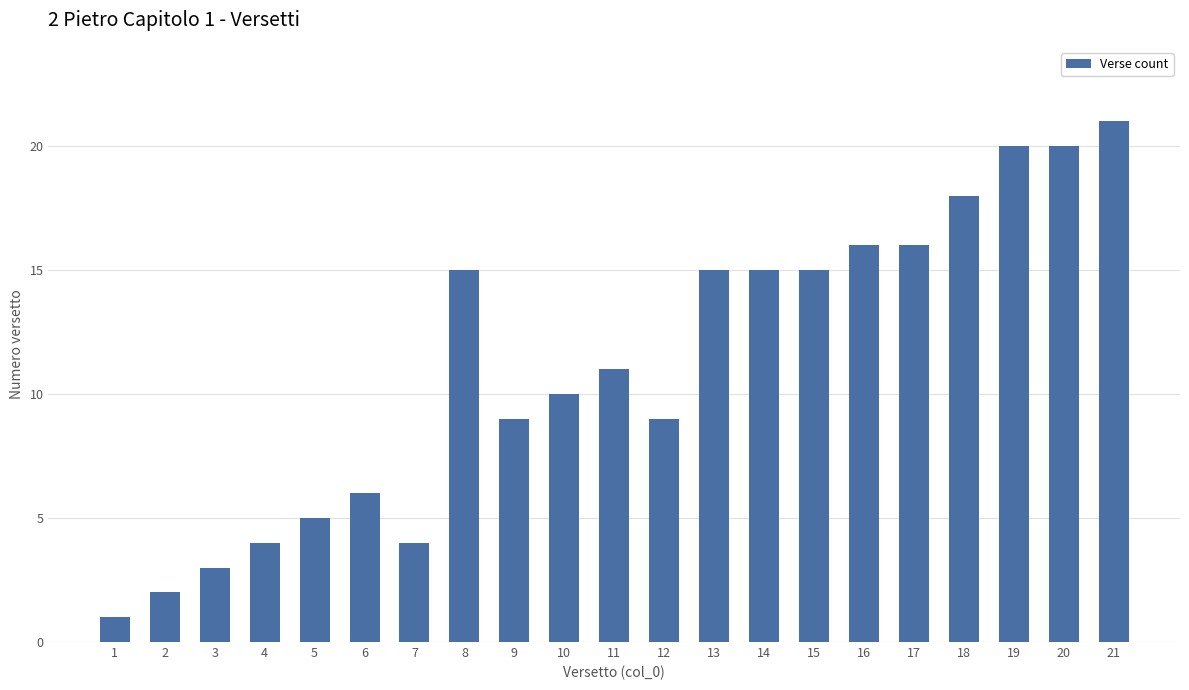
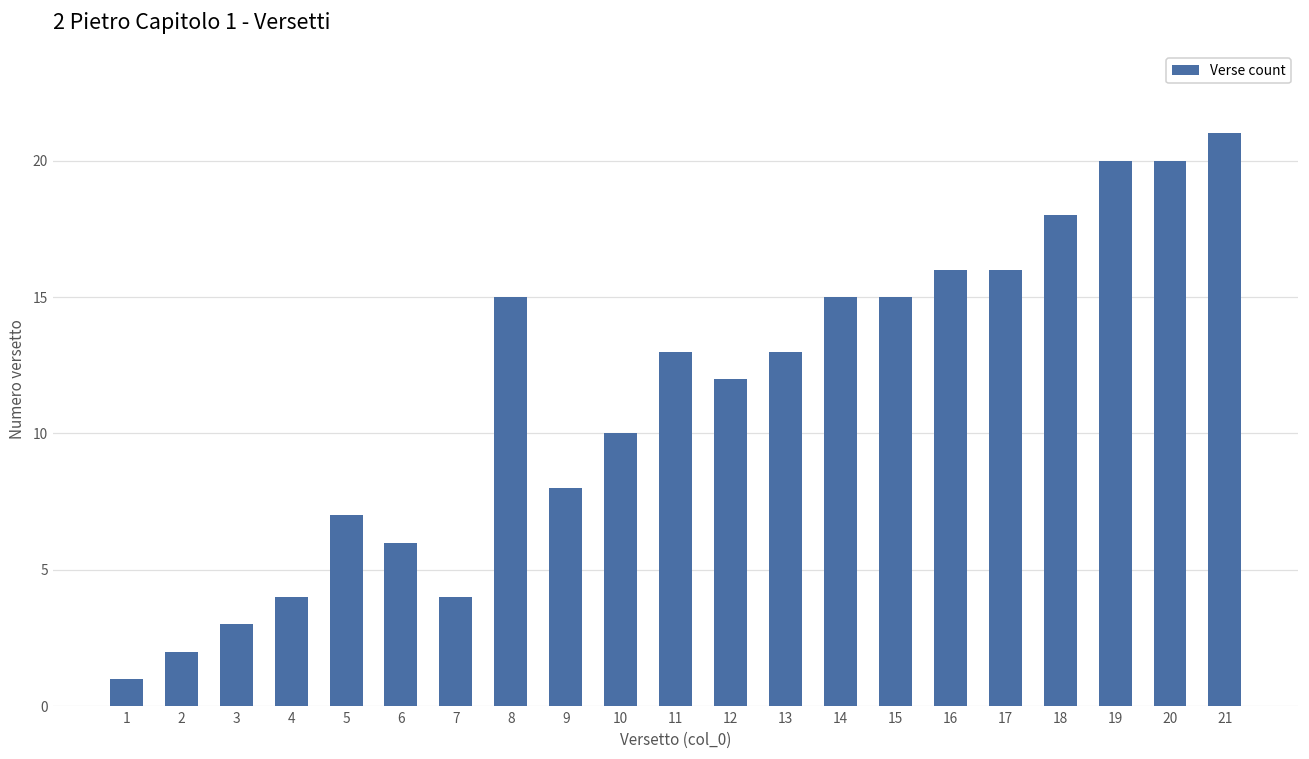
  {
    "1": 1,
    "2": 2,
    "3": 3,
    "4": 4,
-   "5": 5,
+   "5": 7,
    "6": 6,
    "7": 4,
    "8": 15,
-   "9": 9,
+   "9": 8,
    "10": 10,
-   "11": 11,
-   "12": 9,
-   "13": 15,
+   "11": 13,
+   "12": 12,
+   "13": 13,
    "14": 15,
    "15": 15,
    "16": 16,
    "17": 16,
    "18": 18,
    "19": 20,
    "20": 20,
    "21": 21
  }
